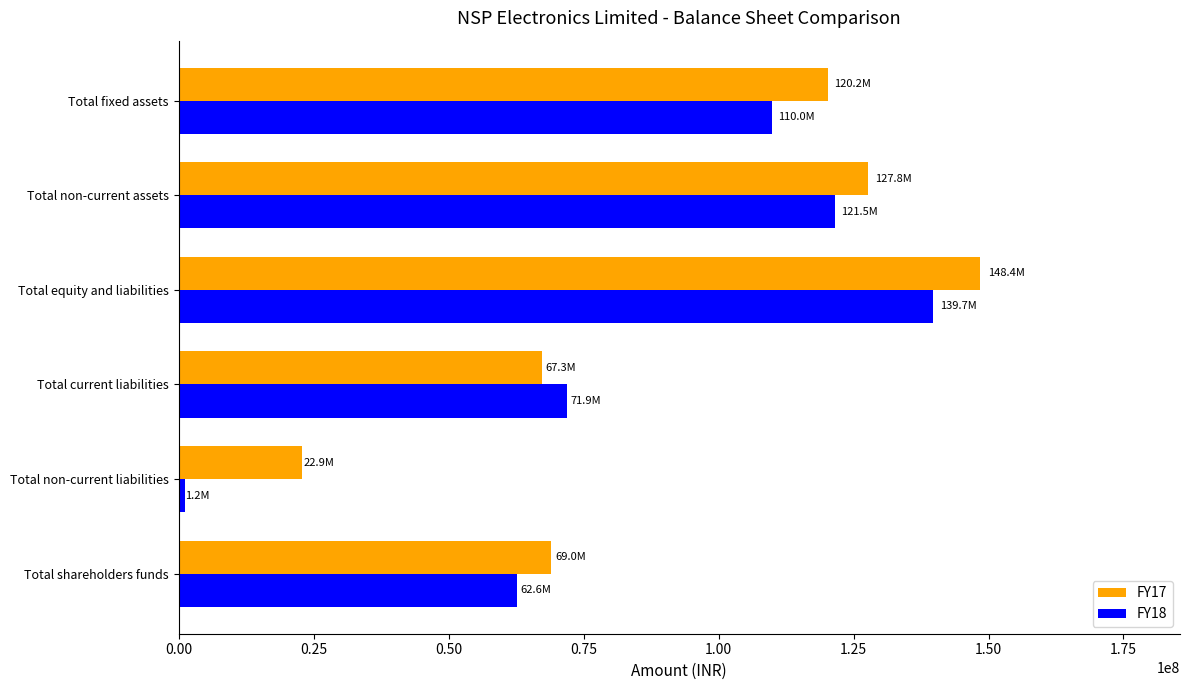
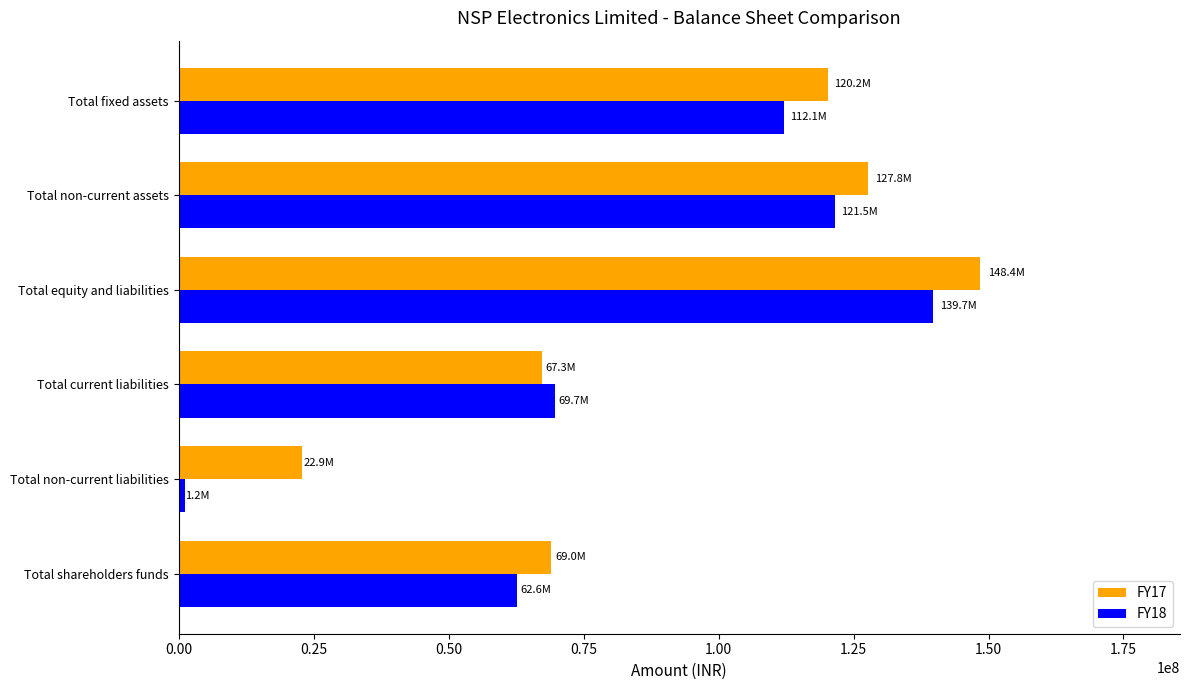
  {
    "FY17": {
      "Total fixed assets": "120.2M",
      "Total non-current assets": "127.8M",
      "Total equity and liabilities": "148.4M",
      "Total current liabilities": "67.3M",
      "Total non-current liabilities": "22.9M",
      "Total shareholders funds": "69.0M"
    },
    "FY18": {
-     "Total fixed assets": "110.0M",
+     "Total fixed assets": "112.1M",
      "Total non-current assets": "121.5M",
      "Total equity and liabilities": "139.7M",
-     "Total current liabilities": "71.9M",
+     "Total current liabilities": "69.7M",
      "Total non-current liabilities": "1.2M",
      "Total shareholders funds": "62.6M"
    }
  }
